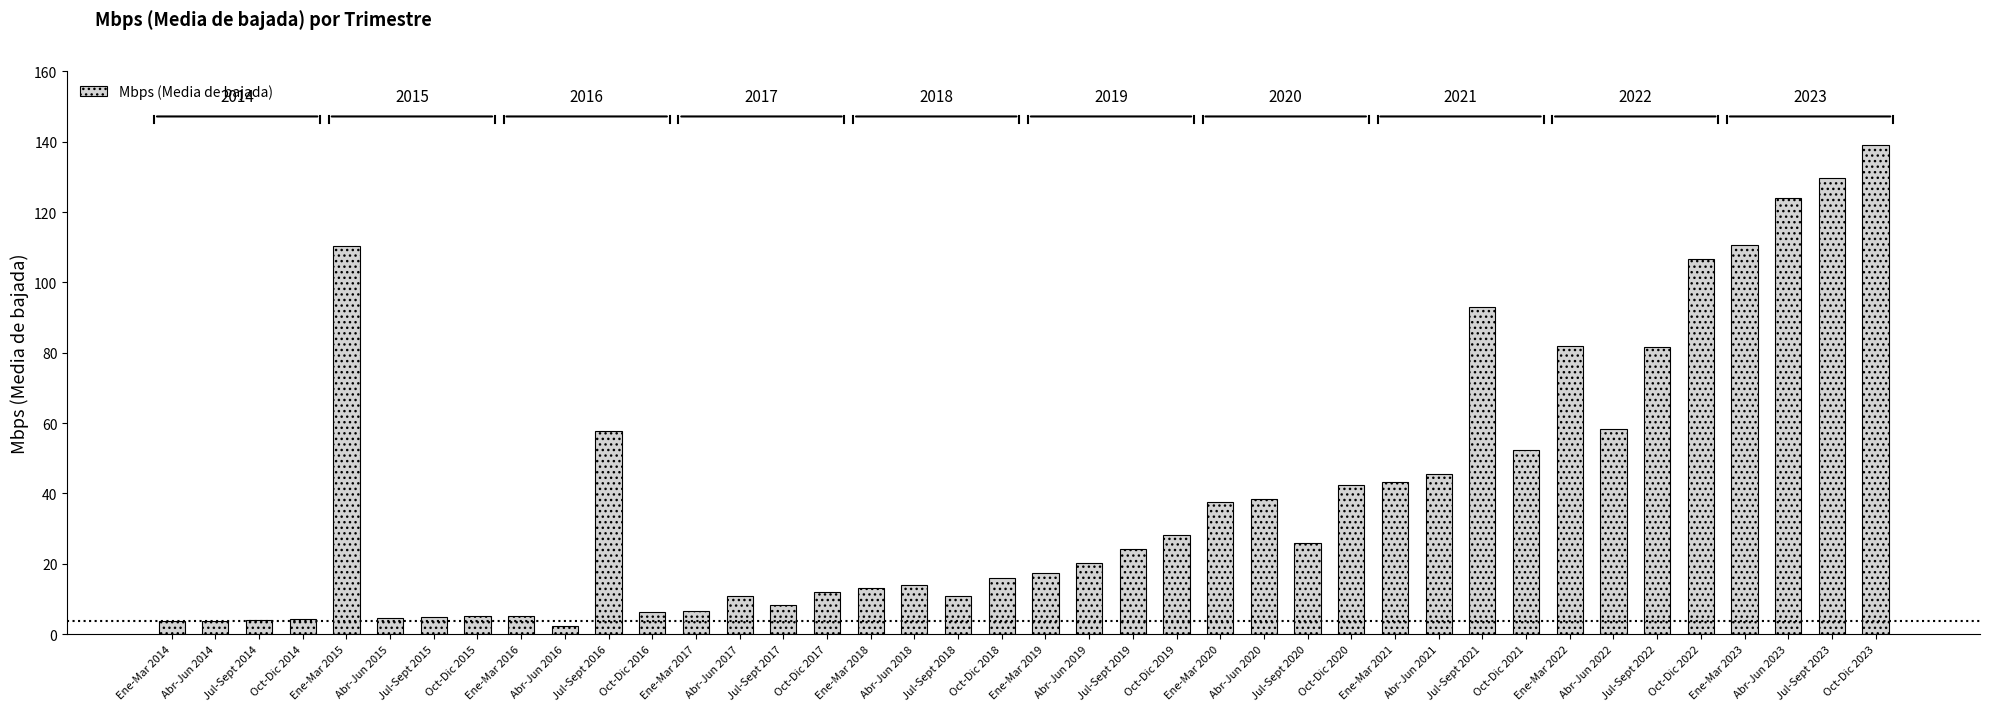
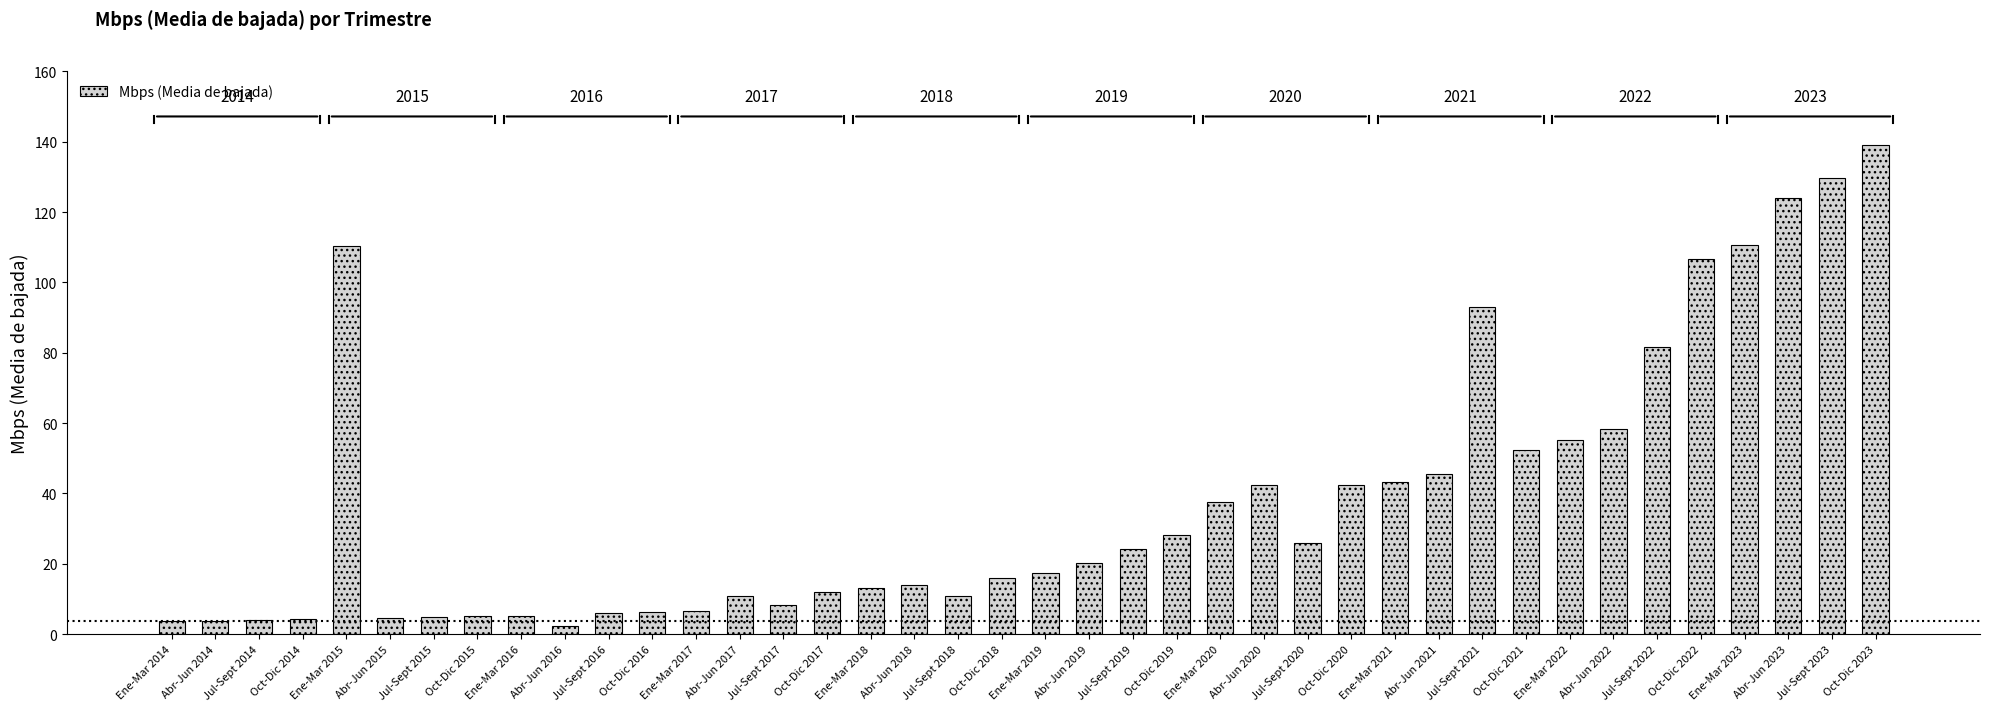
  {
    "Mbps (Media de bajada)": {
      "Ene-Mar 2014": 4,
      "Abr-Jun 2014": 4,
      "Jul-Sept 2014": 4,
      "Oct-Dic 2014": 4,
      "Ene-Mar 2015": 110,
      "Abr-Jun 2015": 5,
      "Jul-Sept 2015": 5,
      "Oct-Dic 2015": 5,
      "Ene-Mar 2016": 5,
      "Abr-Jun 2016": 2,
-     "Jul-Sept 2016": 58,
+     "Jul-Sept 2016": 6,
      "Oct-Dic 2016": 6,
      "Ene-Mar 2017": 7,
      "Abr-Jun 2017": 11,
      "Jul-Sept 2017": 8,
      "Oct-Dic 2017": 12,
      "Ene-Mar 2018": 13,
      "Abr-Jun 2018": 14,
      "Jul-Sept 2018": 11,
      "Oct-Dic 2018": 16,
      "Ene-Mar 2019": 17,
      "Abr-Jun 2019": 20,
      "Jul-Sept 2019": 24,
      "Oct-Dic 2019": 28,
      "Ene-Mar 2020": 38,
-     "Abr-Jun 2020": 38,
+     "Abr-Jun 2020": 43,
      "Jul-Sept 2020": 26,
      "Oct-Dic 2020": 42,
      "Ene-Mar 2021": 43,
      "Abr-Jun 2021": 46,
      "Jul-Sept 2021": 93,
      "Oct-Dic 2021": 52,
-     "Ene-Mar 2022": 82,
+     "Ene-Mar 2022": 55,
      "Abr-Jun 2022": 58,
      "Jul-Sept 2022": 82,
      "Oct-Dic 2022": 107,
      "Ene-Mar 2023": 111,
      "Abr-Jun 2023": 124,
      "Jul-Sept 2023": 130,
      "Oct-Dic 2023": 139
    }
  }
